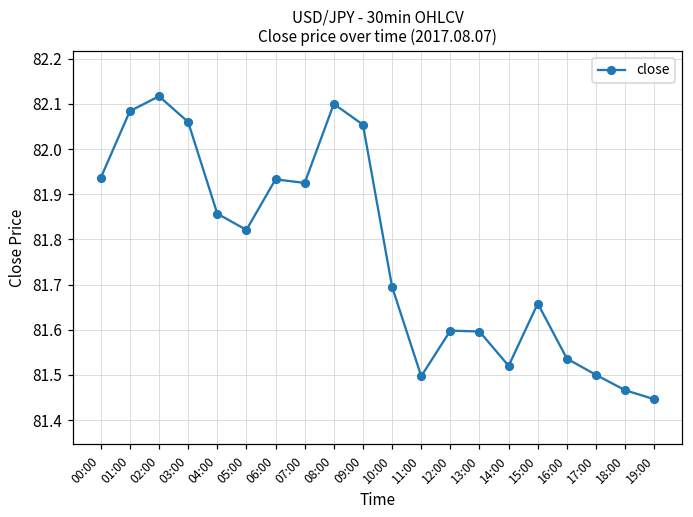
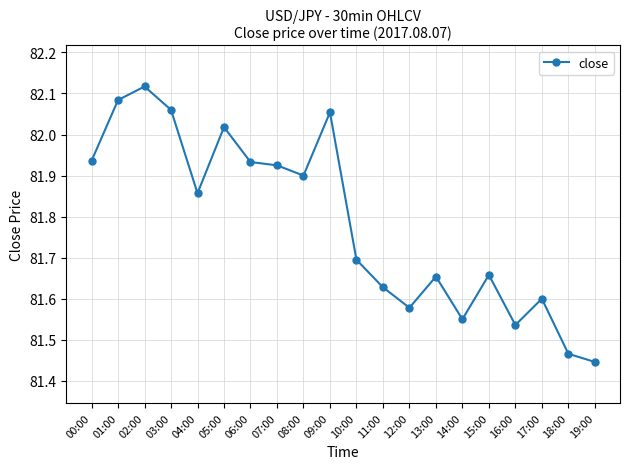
  {
    "00:00": 81.94,
    "01:00": 82.08,
    "02:00": 82.12,
    "03:00": 82.06,
    "04:00": 81.86,
-   "05:00": 81.82,
+   "05:00": 82.02,
    "06:00": 81.93,
    "07:00": 81.93,
-   "08:00": 82.1,
+   "08:00": 81.9,
    "09:00": 82.05,
    "10:00": 81.70,
-   "11:00": 81.50,
-   "12:00": 81.60,
-   "13:00": 81.60,
-   "14:00": 81.52,
+   "11:00": 81.63,
+   "12:00": 81.58,
+   "13:00": 81.65,
+   "14:00": 81.55,
    "15:00": 81.66,
    "16:00": 81.54,
-   "17:00": 81.5,
+   "17:00": 81.6,
    "18:00": 81.47,
    "19:00": 81.45
  }
